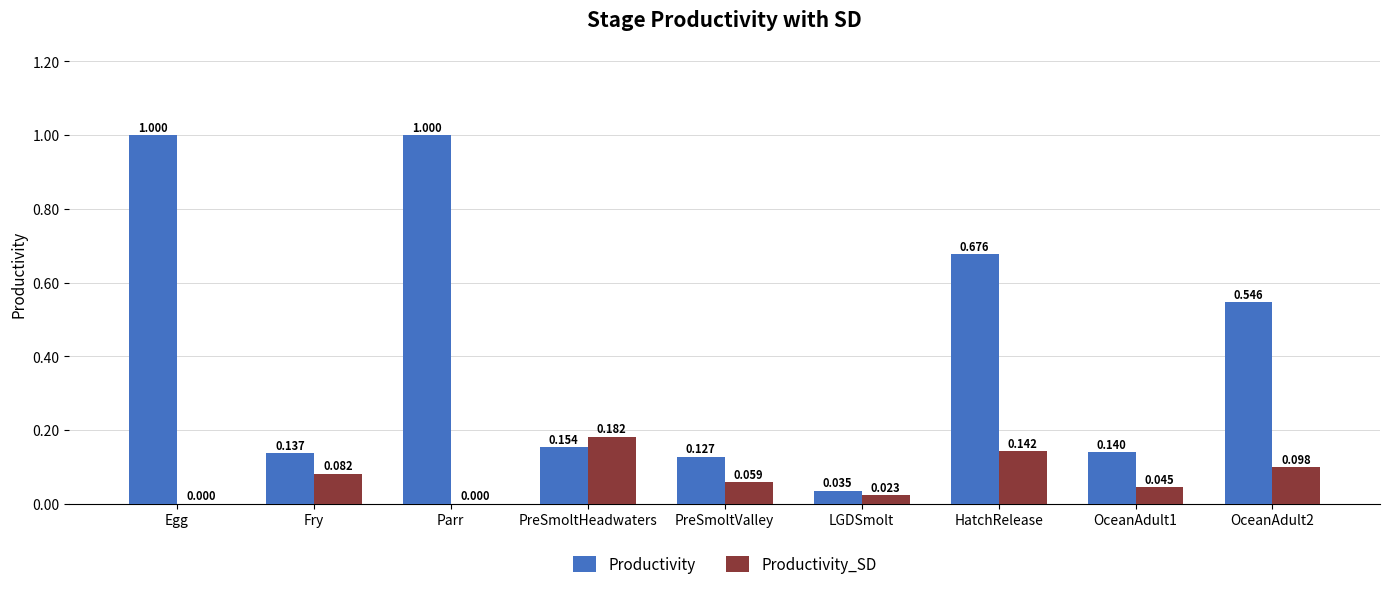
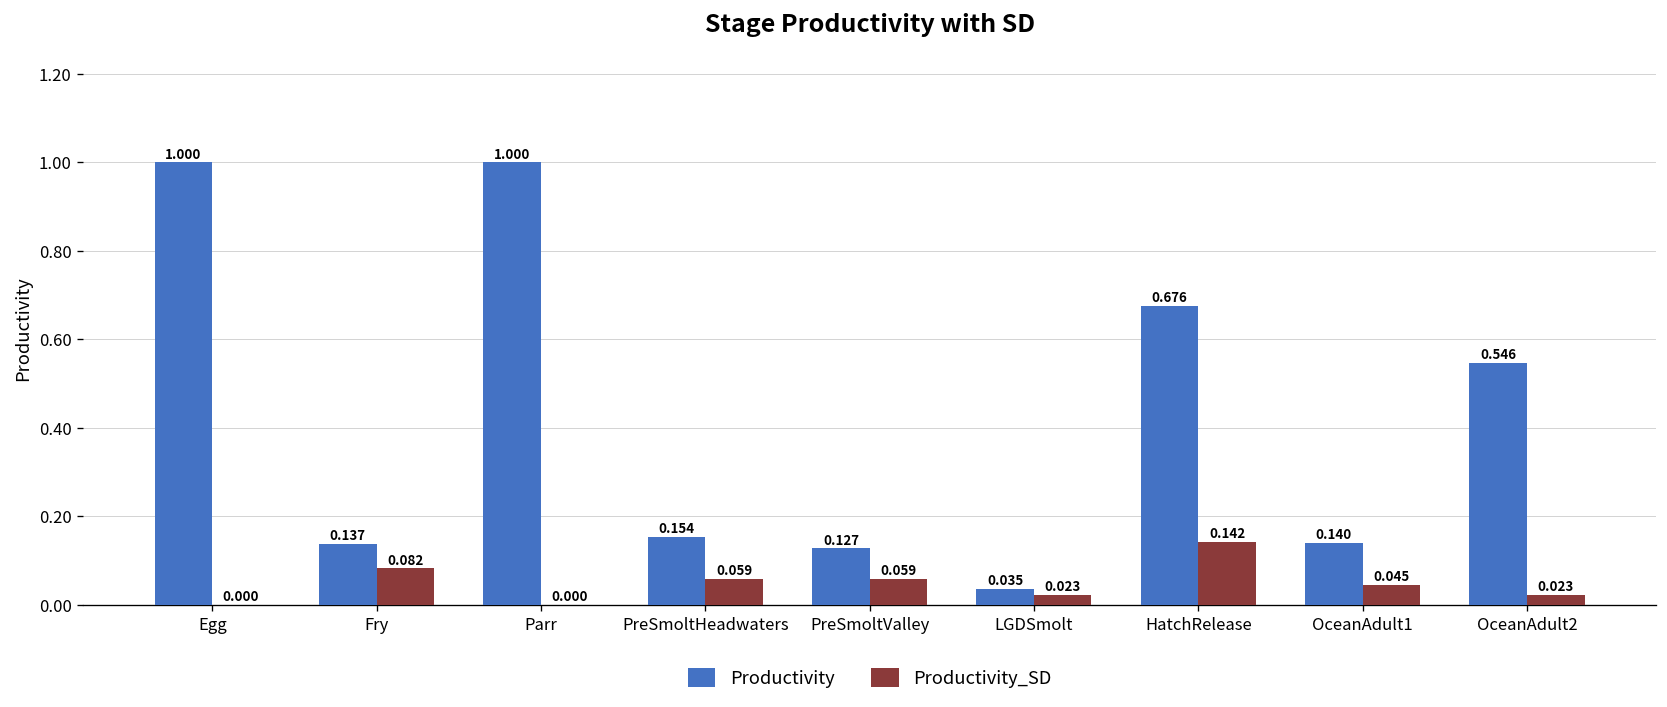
  {
    "Productivity": {
      "Egg": 1.000,
      "Fry": 0.137,
      "Parr": 1.000,
      "PreSmoltHeadwaters": 0.154,
      "PreSmoltValley": 0.127,
      "LGDSmolt": 0.035,
      "HatchRelease": 0.676,
      "OceanAdult1": 0.140,
      "OceanAdult2": 0.546
    },
    "Productivity_SD": {
      "Egg": 0.000,
      "Fry": 0.082,
      "Parr": 0.000,
-     "PreSmoltHeadwaters": 0.182,
+     "PreSmoltHeadwaters": 0.059,
      "PreSmoltValley": 0.059,
      "LGDSmolt": 0.023,
      "HatchRelease": 0.142,
      "OceanAdult1": 0.045,
-     "OceanAdult2": 0.098
+     "OceanAdult2": 0.023
    }
  }
